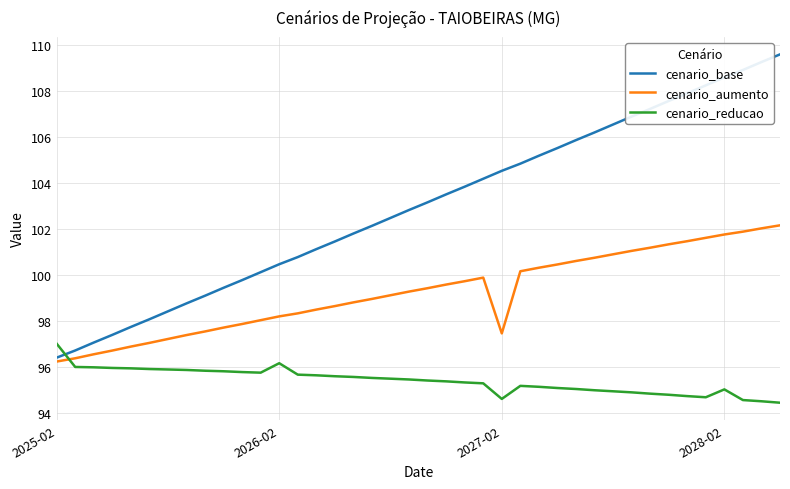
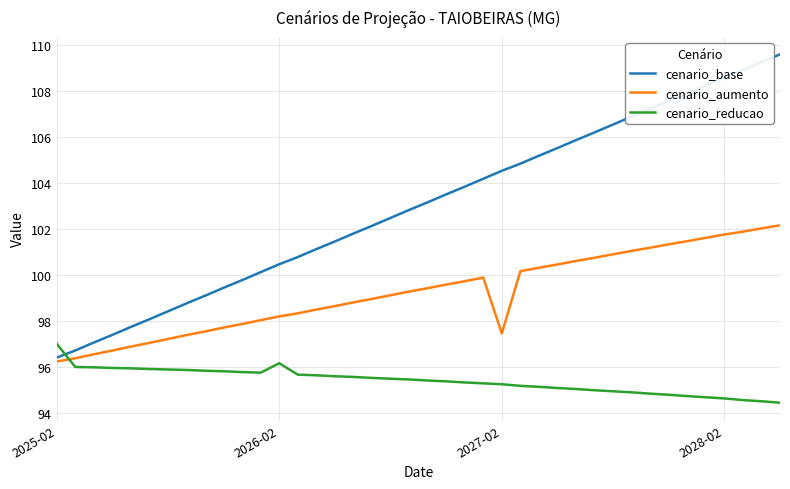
  {
    "cenario_base": {
      "2025-02": 96.4,
      "2026-02": 100.5,
      "2027-02": 104.5
    },
    "cenario_aumento": {
      "2025-02": 96.2,
      "2026-02": 98.2,
      "2027-02": 97.4,
      "2028-02": 101.8
    },
    "cenario_reducao": {
      "2025-02": 97.0,
      "2026-02": 96.2,
-     "2027-02": 94.6,
-     "2028-02": 95.0
+     "2027-02": 95.2,
+     "2028-02": 94.6
    }
  }
